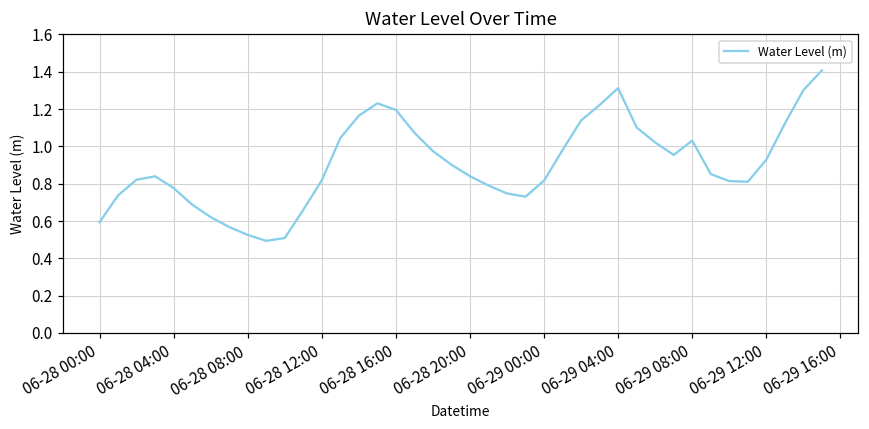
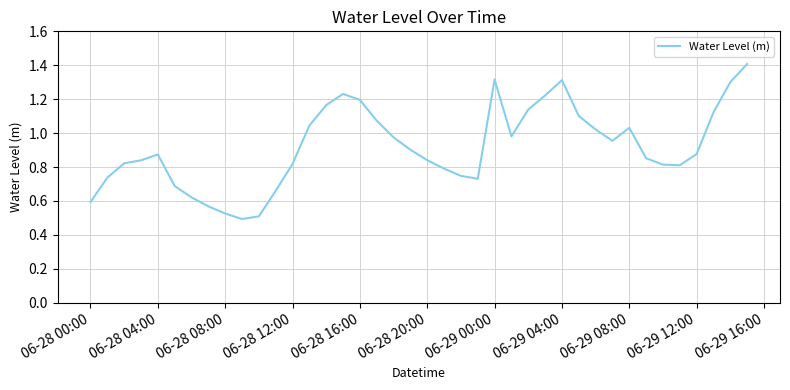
  {
    "06-28 00:00": 0.59,
-   "06-28 04:00": 0.78,
+   "06-28 04:00": 0.87,
    "06-28 08:00": 0.53,
    "06-28 12:00": 0.82,
    "06-28 16:00": 1.20,
    "06-28 20:00": 0.84,
-   "06-29 00:00": 0.82,
+   "06-29 00:00": 1.32,
    "06-29 04:00": 1.31,
    "06-29 08:00": 1.03,
-   "06-29 12:00": 0.93
+   "06-29 12:00": 0.88
  }
